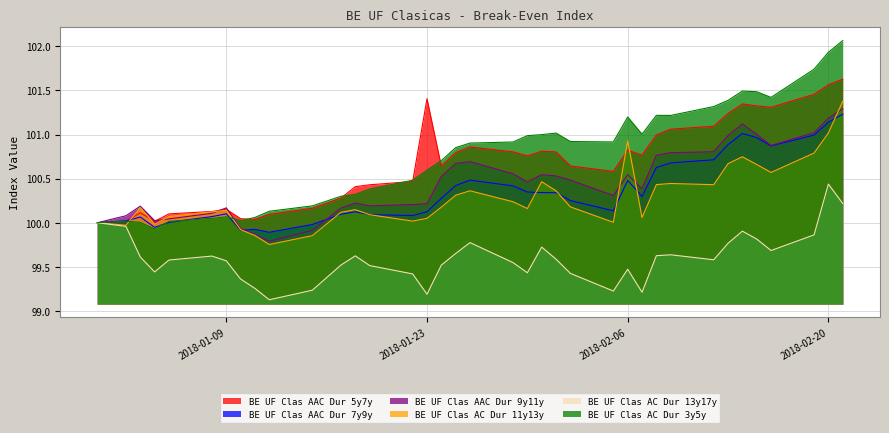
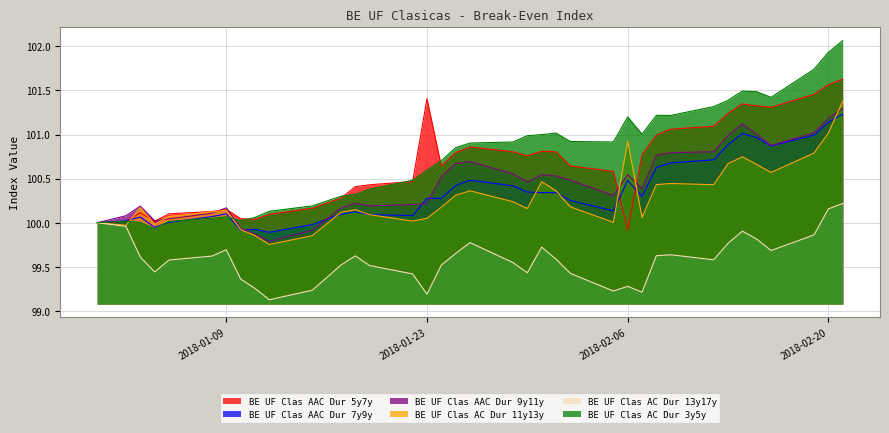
  {
    "BE UF Clas AAC Dur 5y7y": {
      "2018-01-23": 101.4,
-     "2018-02-06": 100.8,
+     "2018-02-06": 99.9,
      "2018-02-20": 101.6
    },
    "BE UF Clas AAC Dur 7y9y": {
      "2018-01-09": 100.1,
-     "2018-01-23": 100.1,
+     "2018-01-23": 100.3,
      "2018-02-06": 100.5,
      "2018-02-20": 101.1
    },
    "BE UF Clas AAC Dur 9y11y": {
      "2018-01-23": 100.2,
      "2018-02-06": 100.5,
      "2018-02-20": 101.2
    },
    "BE UF Clas AC Dur 11y13y": {
      "2018-01-23": 100.1,
      "2018-02-06": 100.9,
      "2018-02-20": 101.0
    },
    "BE UF Clas AC Dur 13y17y": {
-     "2018-01-09": 99.6,
+     "2018-01-09": 99.7,
      "2018-01-23": 99.2,
-     "2018-02-06": 99.5,
-     "2018-02-20": 100.4
+     "2018-02-06": 99.3,
+     "2018-02-20": 100.2
    },
    "BE UF Clas AC Dur 3y5y": {
      "2018-01-09": 100.1,
      "2018-01-23": 100.6,
      "2018-02-06": 101.2,
      "2018-02-20": 101.9
    }
  }
